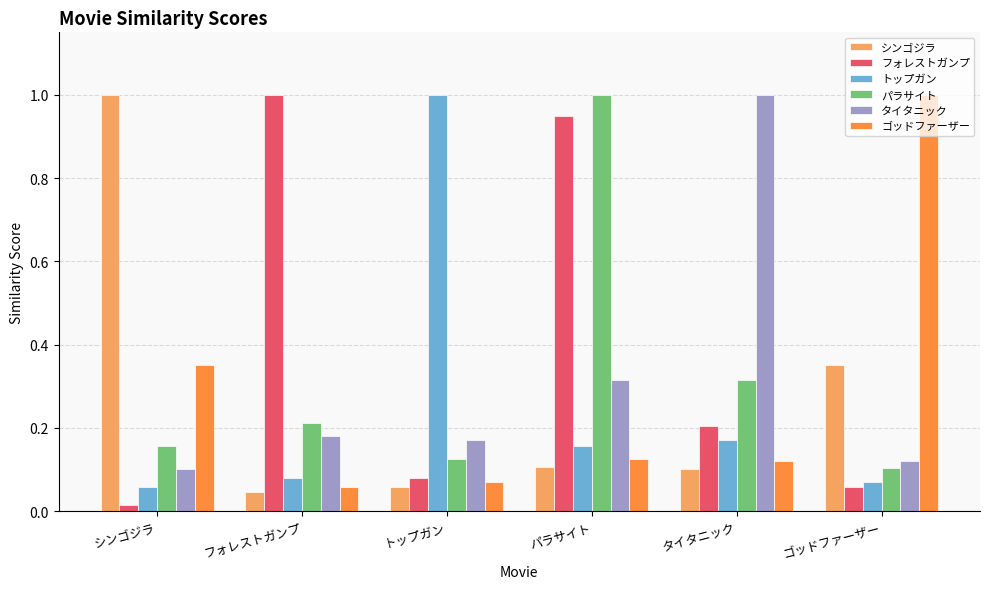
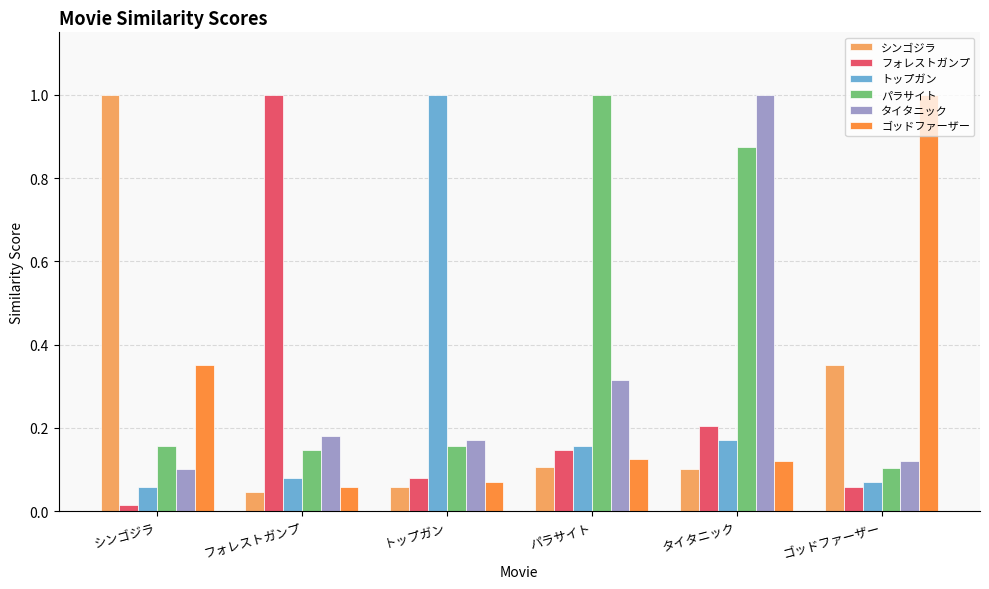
  {
    "フォレストガンプ": {
      "シンゴジラ": 0.01,
      "フォレストガンプ": 1.00,
      "トップガン": 0.08,
-     "パラサイト": 0.95,
+     "パラサイト": 0.15,
      "タイタニック": 0.20,
      "ゴッドファーザー": 0.06
    },
    "パラサイト": {
      "シンゴジラ": 0.16,
-     "フォレストガンプ": 0.21,
-     "トップガン": 0.13,
+     "フォレストガンプ": 0.15,
+     "トップガン": 0.16,
      "パラサイト": 1.00,
-     "タイタニック": 0.32,
+     "タイタニック": 0.87,
      "ゴッドファーザー": 0.10
    }
  }
